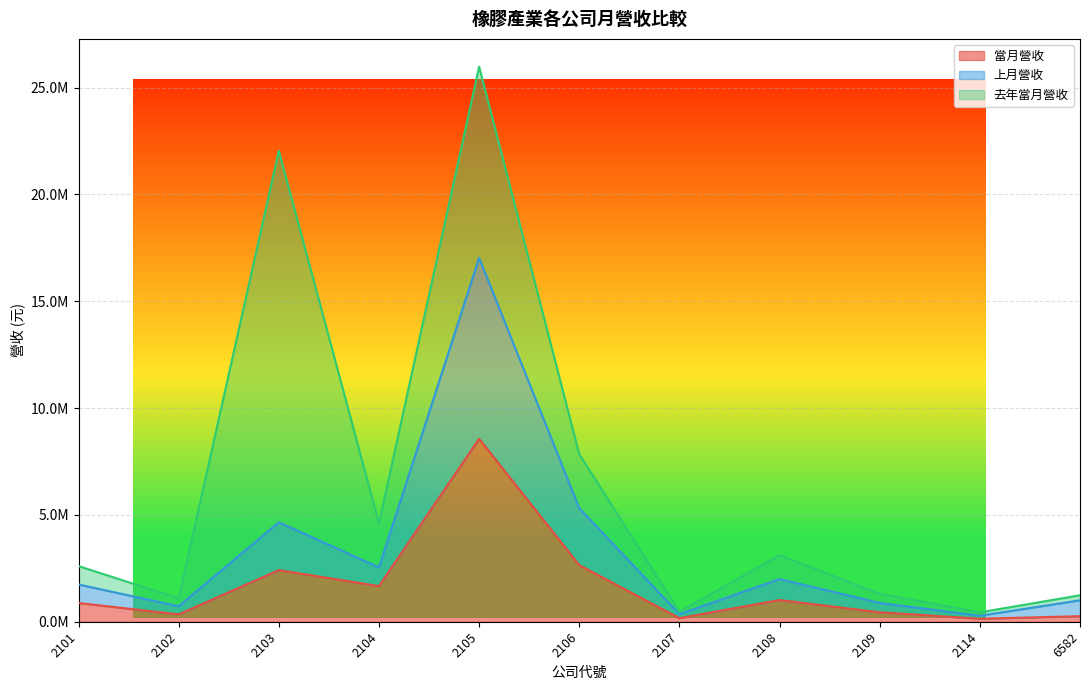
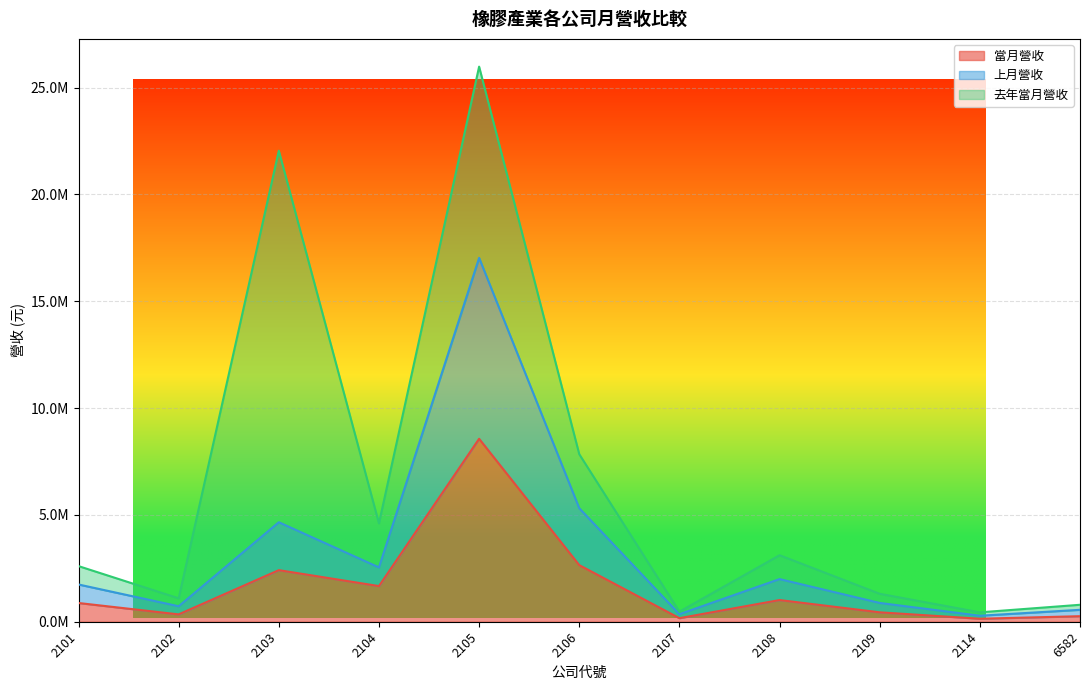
  {
    "當月營收": {
      "2101": 900000,
      "2102": 300000,
      "2103": 2400000,
      "2104": 1700000,
      "2105": 8600000,
      "2106": 2600000,
      "2107": 200000,
      "2108": 1000000,
      "2109": 400000,
      "2114": 100000,
      "6582": 300000
    },
    "上月營收": {
      "2101": 900000,
      "2102": 400000,
      "2103": 2200000,
      "2104": 900000,
      "2105": 8500000,
      "2106": 2700000,
      "2108": 1000000,
      "2109": 400000,
      "2114": 100000,
-     "6582": 700000
+     "6582": 300000
    },
    "去年當月營收": {
      "2101": 900000,
      "2102": 400000,
      "2103": 17400000,
      "2104": 2100000,
      "2105": 9000000,
      "2106": 2500000,
      "2108": 1100000,
      "2109": 400000,
      "2114": 200000,
      "6582": 200000
    }
  }
